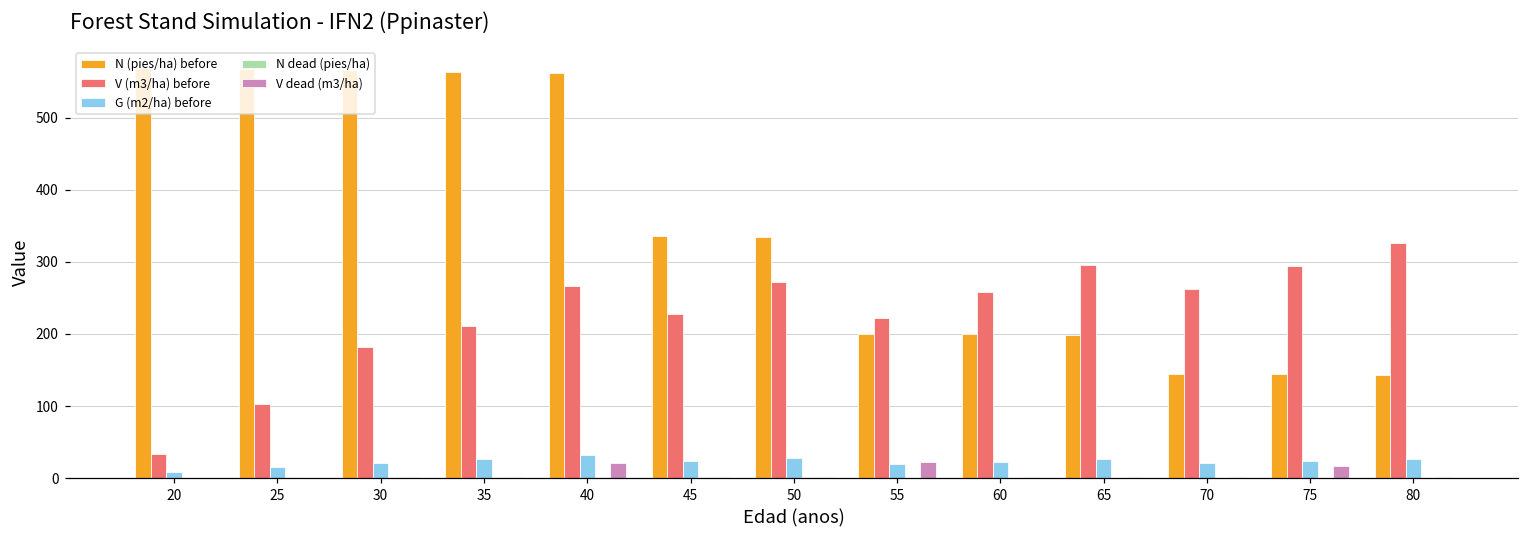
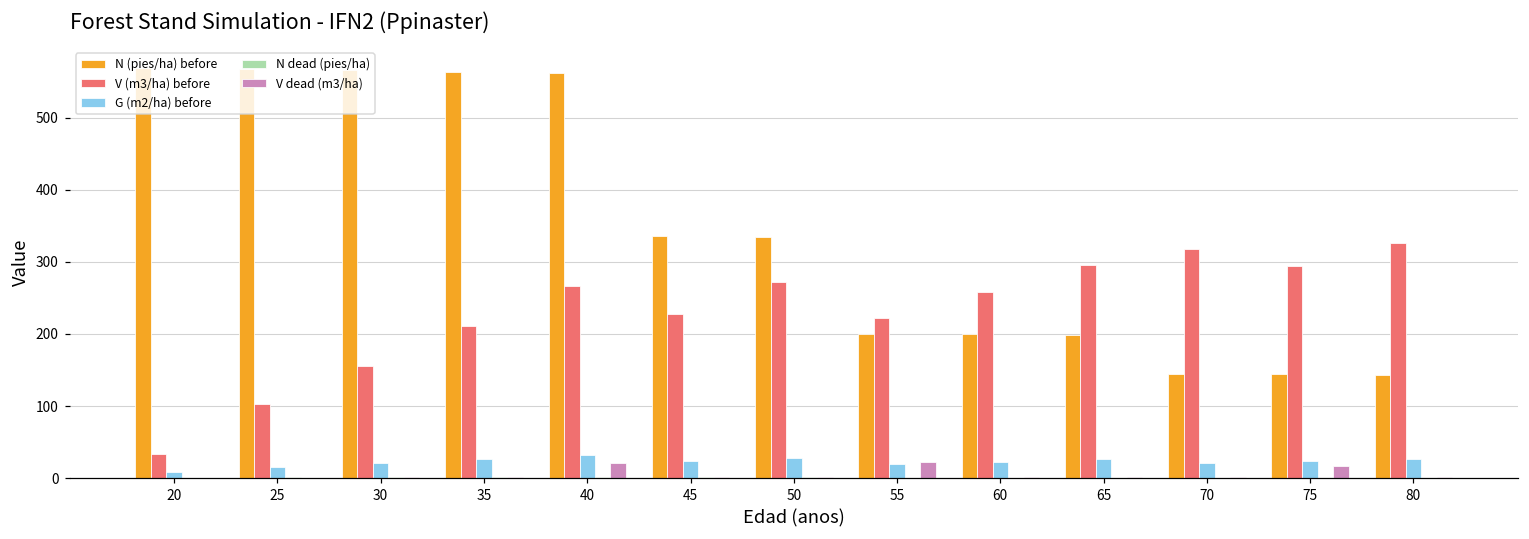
  {
    "N (pies/ha) before": {
      "35": 560,
      "40": 560,
      "45": 340,
      "50": 330,
      "55": 200,
      "60": 200,
      "65": 200,
      "70": 140,
      "75": 140,
      "80": 140
    },
    "V (m3/ha) before": {
      "20": 30,
      "25": 100,
-     "30": 180,
+     "30": 160,
      "35": 210,
      "40": 270,
      "45": 230,
      "50": 270,
      "55": 220,
      "60": 260,
      "65": 300,
-     "70": 260,
+     "70": 320,
      "75": 290,
      "80": 330
    },
    "G (m2/ha) before": {
      "20": 10,
      "25": 20,
      "30": 20,
      "35": 30,
      "40": 30,
      "45": 20,
      "50": 30,
      "55": 20,
      "60": 20,
      "65": 30,
      "70": 20,
      "75": 20,
      "80": 30
    },
    "N dead (pies/ha)": {
      "20": 0
    },
    "V dead (m3/ha)": {
      "20": 0,
      "40": 20,
      "55": 20,
      "75": 20
    }
  }
